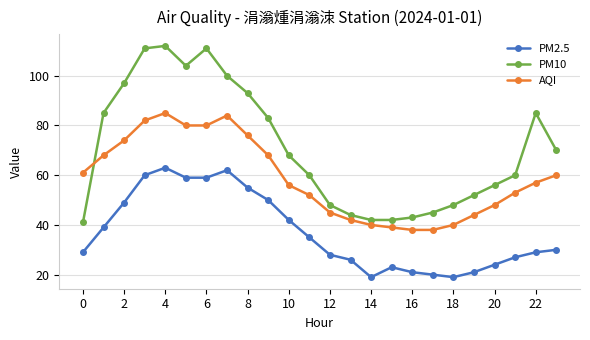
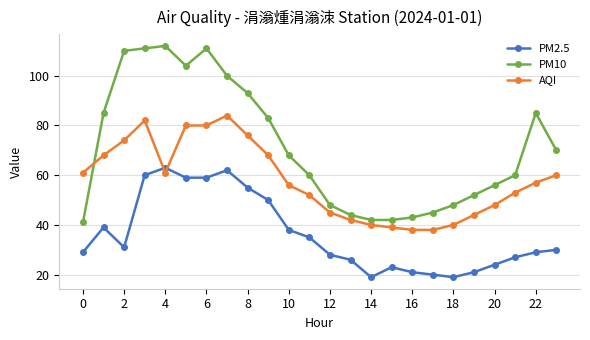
  {
    "PM2.5": {
      "0": 29,
-     "2": 49,
+     "2": 31,
      "4": 63,
      "6": 59,
      "8": 55,
-     "10": 42,
+     "10": 38,
      "12": 28,
      "14": 19,
      "16": 21,
      "18": 19,
      "20": 24,
      "22": 29
    },
    "PM10": {
      "0": 41,
-     "2": 97,
+     "2": 110,
      "4": 112,
      "6": 111,
      "8": 93,
      "10": 68,
      "12": 48,
      "14": 42,
      "16": 43,
      "18": 48,
      "20": 56,
      "22": 85
    },
    "AQI": {
      "0": 61,
      "2": 74,
-     "4": 85,
+     "4": 61,
      "6": 80,
      "8": 76,
      "10": 56,
      "12": 45,
      "14": 40,
      "16": 38,
      "18": 40,
      "20": 48,
      "22": 57
    }
  }
